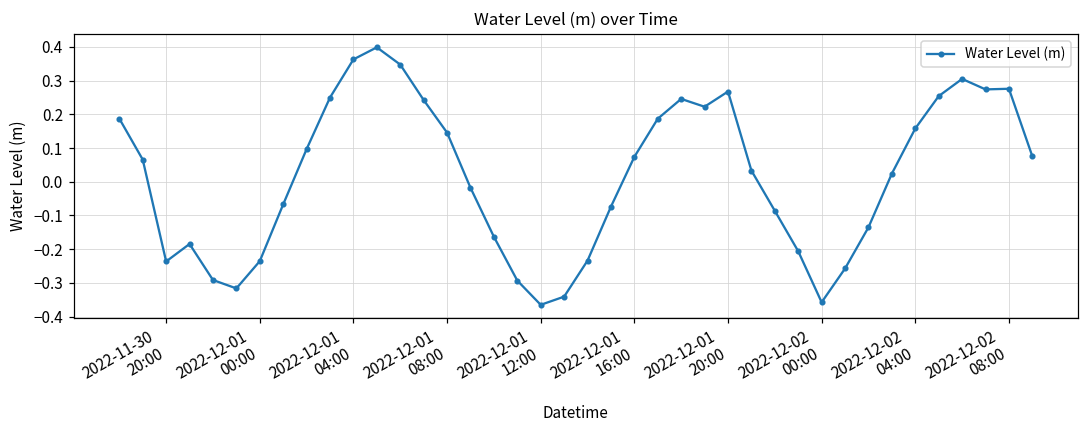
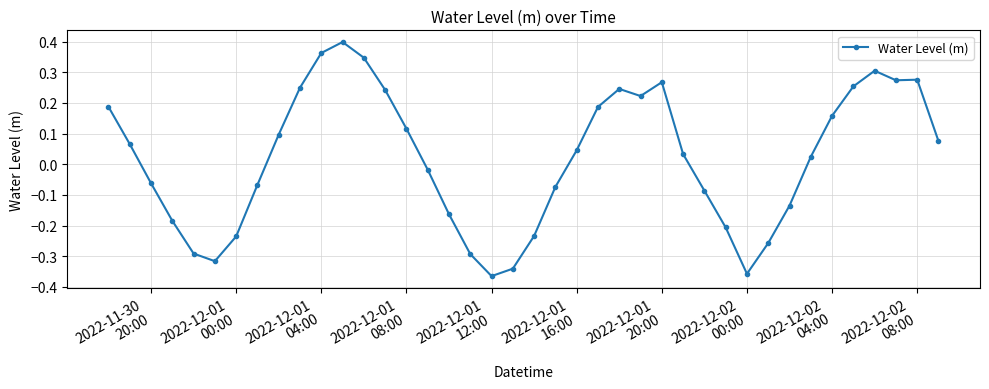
  {
-   "2022-11-30 20:00": -0.24,
+   "2022-11-30 20:00": -0.06,
    "2022-12-01 00:00": -0.24,
    "2022-12-01 04:00": 0.36,
-   "2022-12-01 08:00": 0.15,
+   "2022-12-01 08:00": 0.12,
    "2022-12-01 12:00": -0.36,
-   "2022-12-01 16:00": 0.07,
+   "2022-12-01 16:00": 0.05,
    "2022-12-01 20:00": 0.27,
    "2022-12-02 00:00": -0.36,
    "2022-12-02 04:00": 0.16,
    "2022-12-02 08:00": 0.28
  }
